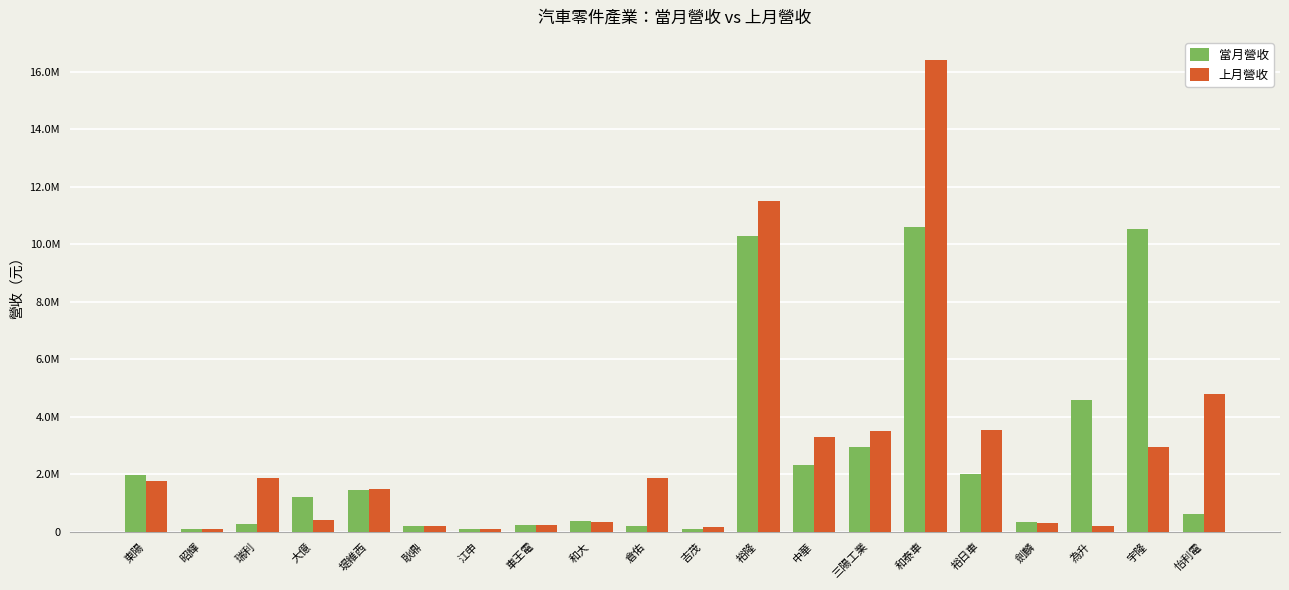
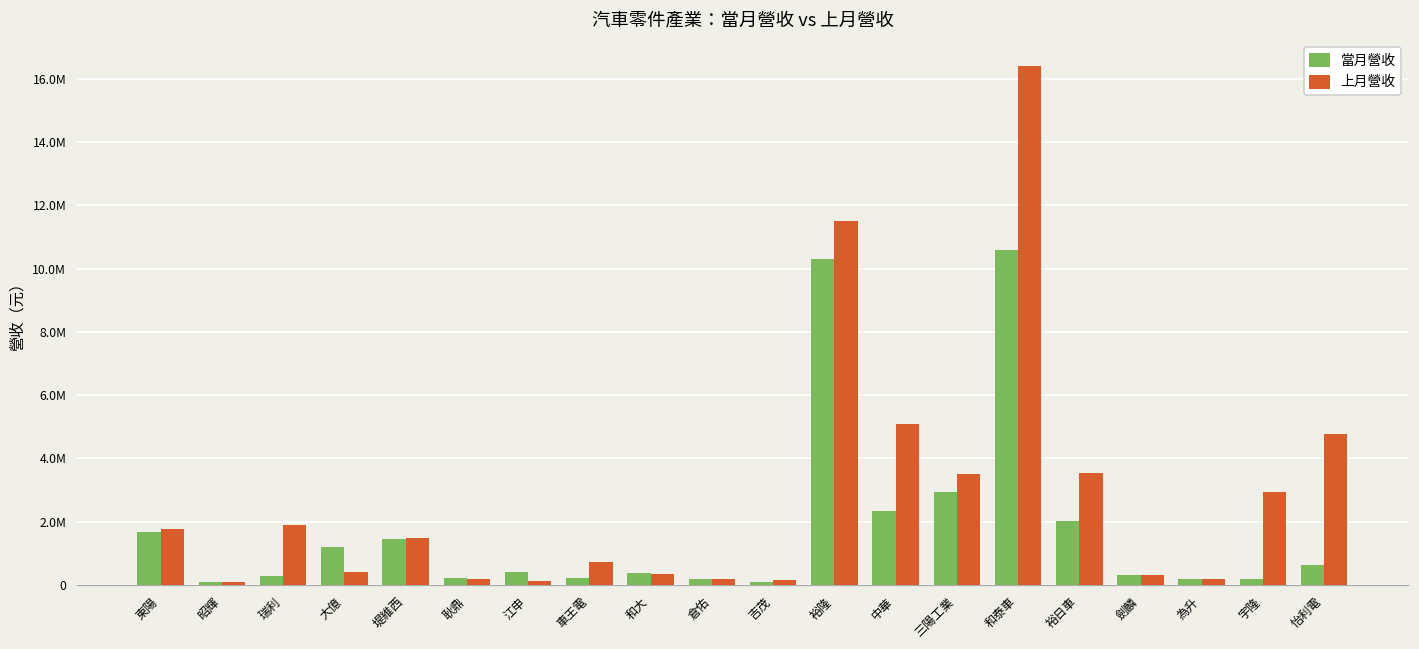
  {
    "當月營收": {
-     "東陽": 2000000,
+     "東陽": 1700000,
      "昭輝": 100000,
      "瑞利": 300000,
      "大億": 1200000,
      "堤維西": 1500000,
      "耿鼎": 200000,
-     "江申": 100000,
+     "江申": 400000,
      "車王電": 200000,
      "和大": 400000,
      "倉佑": 200000,
      "吉茂": 100000,
      "裕隆": 10300000,
      "中華": 2300000,
      "三陽工業": 2900000,
      "和泰車": 10600000,
      "裕日車": 2000000,
      "劍麟": 300000,
-     "為升": 4600000,
-     "宇隆": 10500000,
+     "為升": 200000,
+     "宇隆": 200000,
      "怡利電": 600000
    },
    "上月營收": {
      "東陽": 1800000,
      "昭輝": 100000,
      "瑞利": 1900000,
      "大億": 400000,
      "堤維西": 1500000,
      "耿鼎": 200000,
      "江申": 100000,
-     "車王電": 200000,
+     "車王電": 700000,
      "和大": 300000,
-     "倉佑": 1900000,
+     "倉佑": 200000,
      "吉茂": 200000,
      "裕隆": 11500000,
-     "中華": 3300000,
+     "中華": 5100000,
      "三陽工業": 3500000,
      "和泰車": 16400000,
      "裕日車": 3500000,
      "劍麟": 300000,
      "為升": 200000,
      "宇隆": 3000000,
      "怡利電": 4800000
    }
  }
